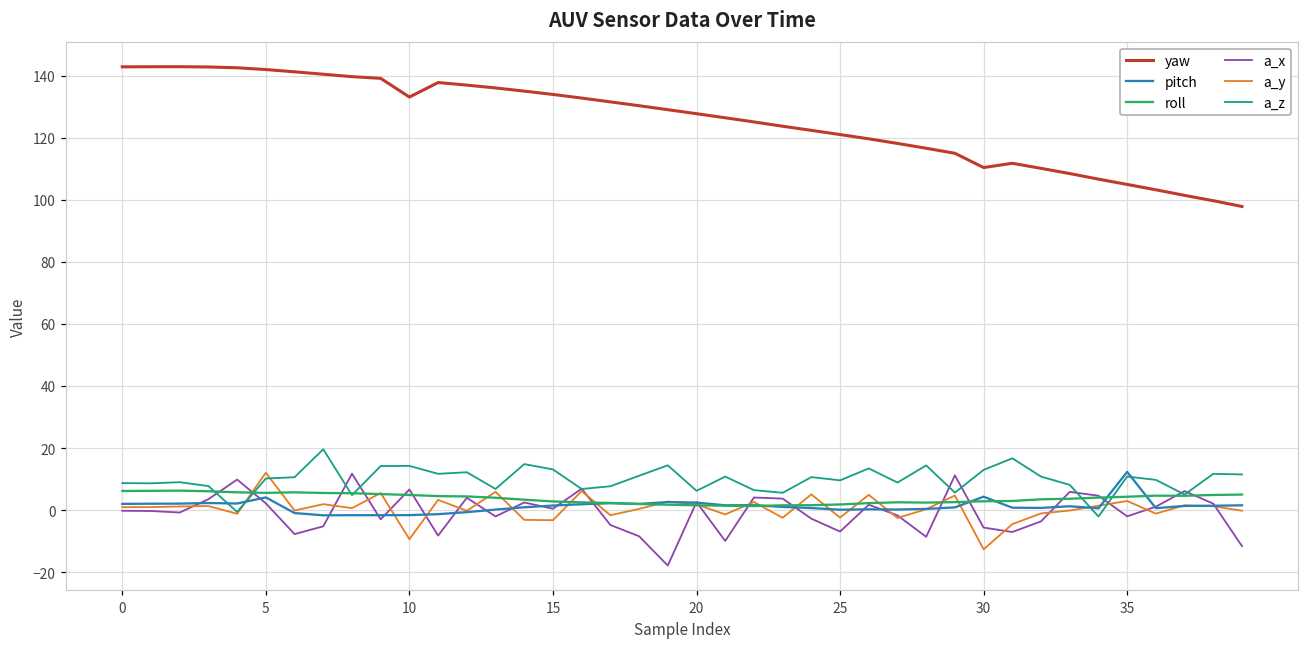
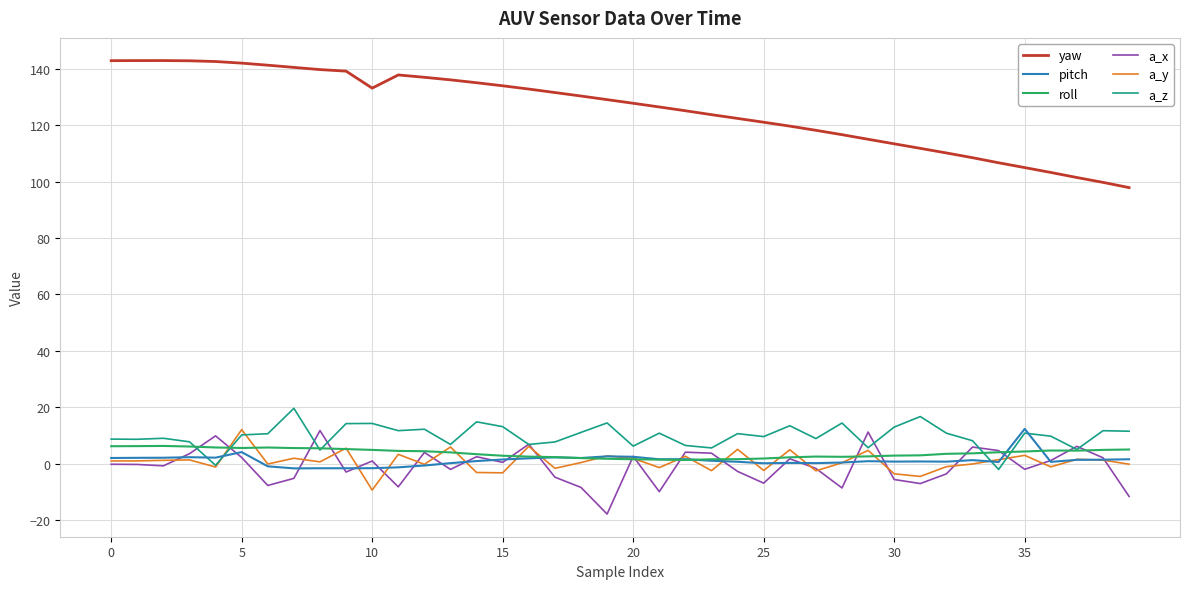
  {
    "yaw": {
      "0": 143,
      "5": 142,
      "10": 133,
      "15": 134,
      "20": 128,
      "25": 121,
-     "30": 110,
+     "30": 113,
      "35": 105
    },
    "pitch": {
      "0": 2,
      "5": 4,
      "10": -2,
      "15": 1,
      "25": 0,
-     "30": 4,
+     "30": 1,
      "35": 12
    },
    "a_x": {
      "0": 0,
      "5": 2,
-     "10": 7,
+     "10": 1,
      "15": 0,
      "25": -7,
      "30": -6,
      "35": -2
    },
    "a_y": {
      "0": 1,
      "5": 12,
      "10": -9,
      "15": -3,
      "25": -2,
-     "30": -13,
+     "30": -4,
      "35": 3
    }
  }
